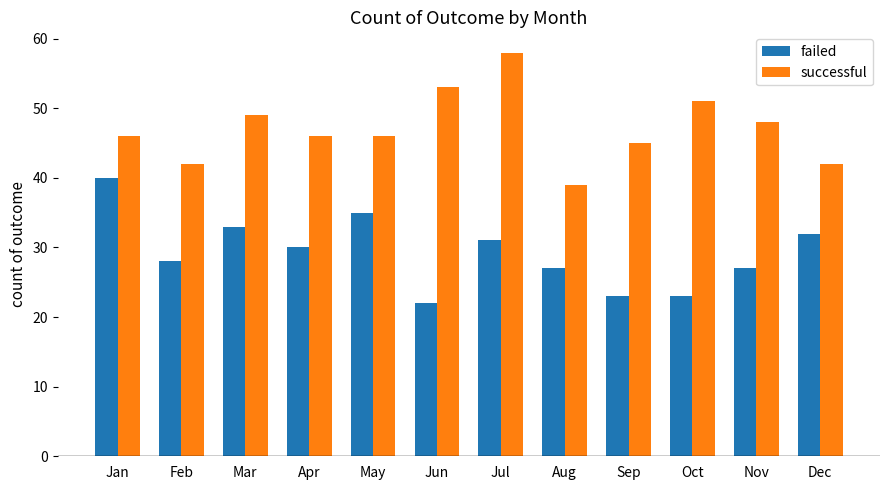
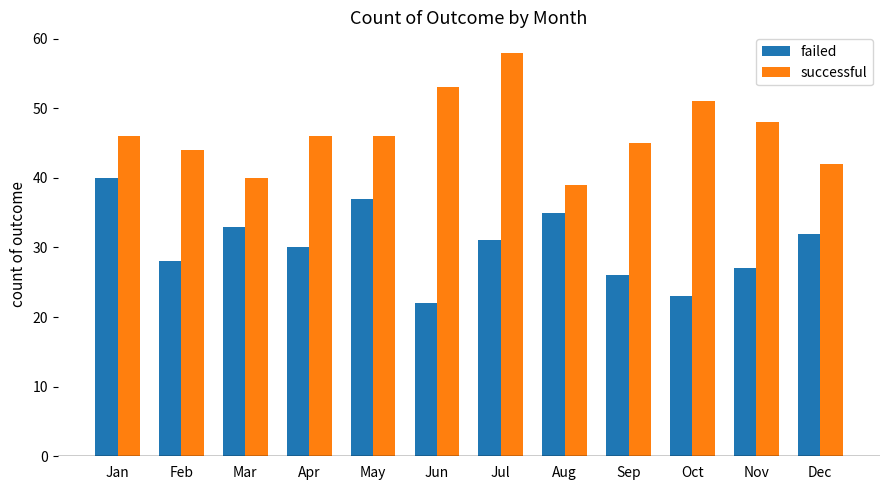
  {
    "failed": {
      "Jan": 40,
      "Feb": 28,
      "Mar": 33,
      "Apr": 30,
-     "May": 35,
+     "May": 37,
      "Jun": 22,
      "Jul": 31,
-     "Aug": 27,
-     "Sep": 23,
+     "Aug": 35,
+     "Sep": 26,
      "Oct": 23,
      "Nov": 27,
      "Dec": 32
    },
    "successful": {
      "Jan": 46,
-     "Feb": 42,
-     "Mar": 49,
+     "Feb": 44,
+     "Mar": 40,
      "Apr": 46,
      "May": 46,
      "Jun": 53,
      "Jul": 58,
      "Aug": 39,
      "Sep": 45,
      "Oct": 51,
      "Nov": 48,
      "Dec": 42
    }
  }
